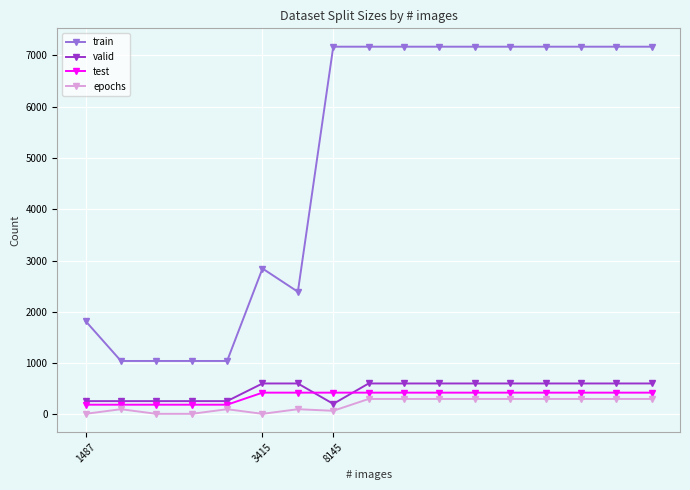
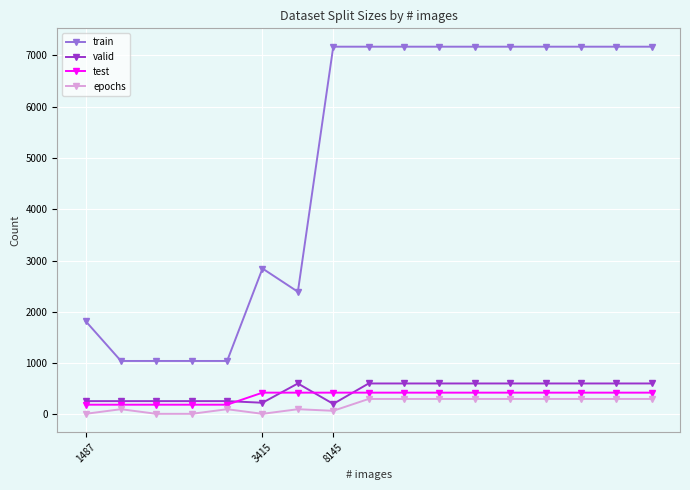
  {
    "train": {
      "1487": 1800,
      "3415": 2800,
      "8145": 7200
    },
    "valid": {
      "1487": 300,
-     "3415": 600,
+     "3415": 200,
      "8145": 200
    },
    "test": {
      "1487": 200,
      "3415": 400,
      "8145": 400
    },
    "epochs": {
      "1487": 0,
      "3415": 0,
      "8145": 100
    }
  }
